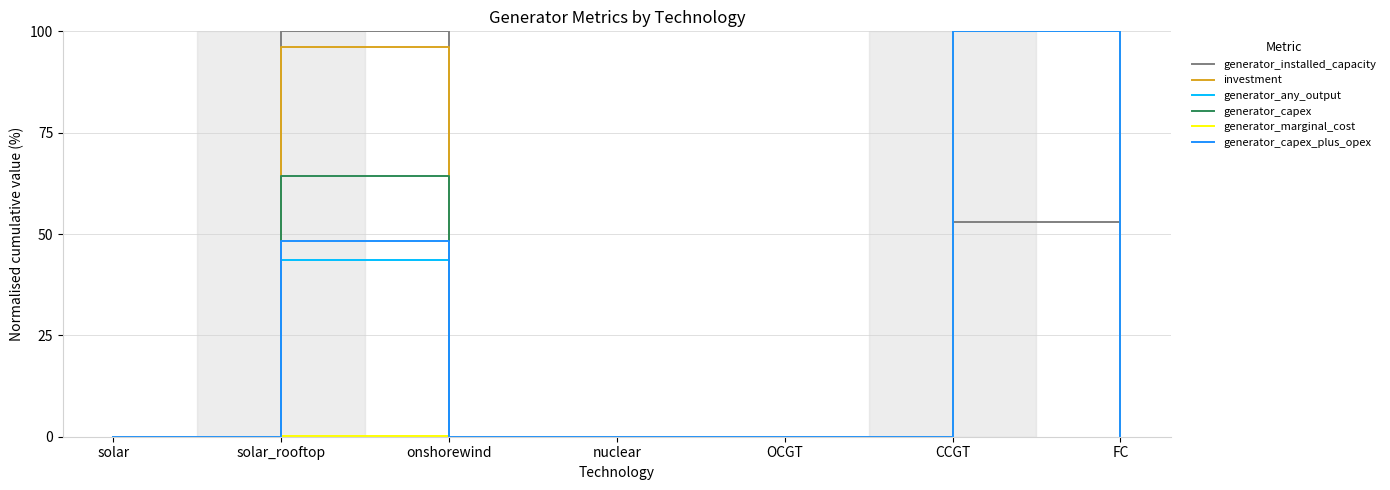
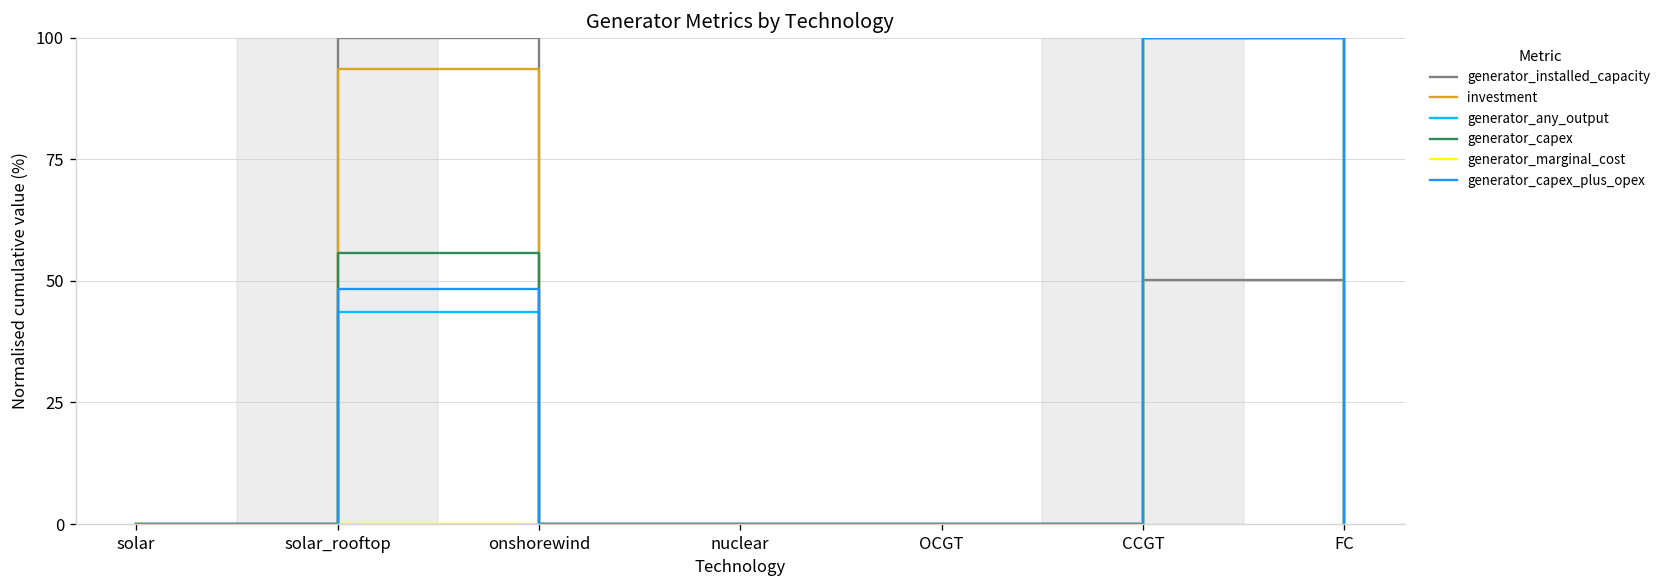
  {
    "generator_installed_capacity": {
      "solar_rooftop": 100,
-     "CCGT": 53
+     "CCGT": 50
    },
    "investment": {
-     "solar_rooftop": 96
+     "solar_rooftop": 94
    },
    "generator_capex": {
-     "solar_rooftop": 64
+     "solar_rooftop": 56
    },
    "generator_marginal_cost": {
      "solar_rooftop": 0
    }
  }
